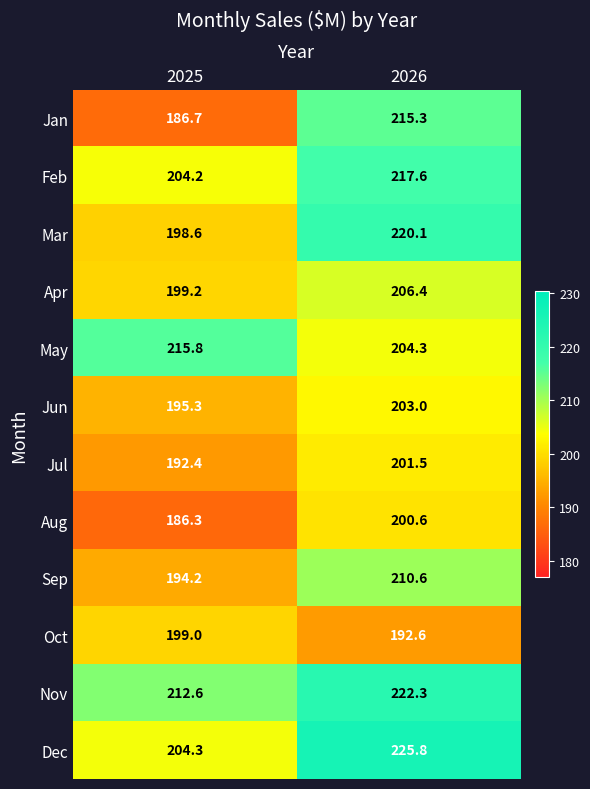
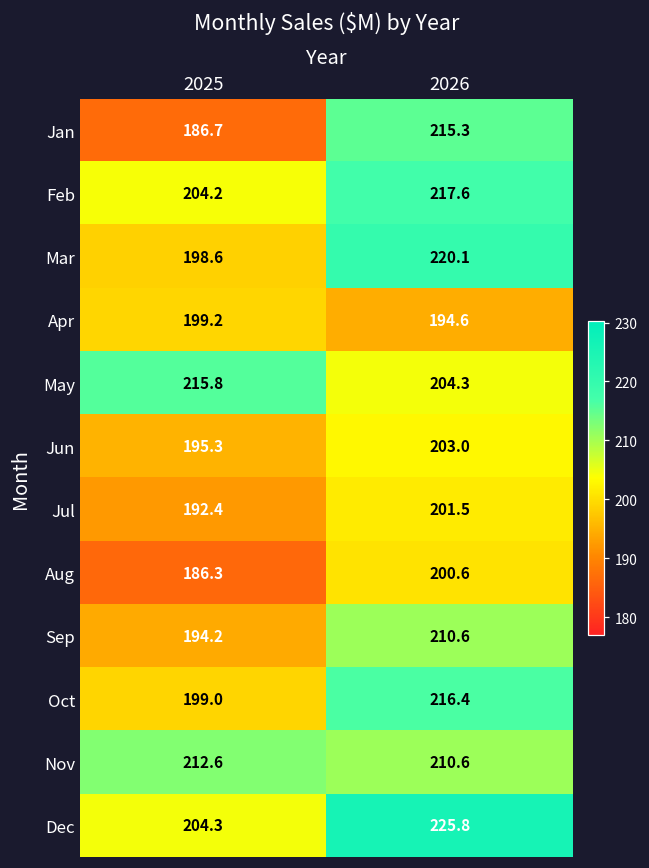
  {
    "Jan": {
      "2025": 186.7,
      "2026": 215.3
    },
    "Feb": {
      "2025": 204.2,
      "2026": 217.6
    },
    "Mar": {
      "2025": 198.6,
      "2026": 220.1
    },
    "Apr": {
      "2025": 199.2,
-     "2026": 206.4
+     "2026": 194.6
    },
    "May": {
      "2025": 215.8,
      "2026": 204.3
    },
    "Jun": {
      "2025": 195.3,
      "2026": 203.0
    },
    "Jul": {
      "2025": 192.4,
      "2026": 201.5
    },
    "Aug": {
      "2025": 186.3,
      "2026": 200.6
    },
    "Sep": {
      "2025": 194.2,
      "2026": 210.6
    },
    "Oct": {
      "2025": 199.0,
-     "2026": 192.6
+     "2026": 216.4
    },
    "Nov": {
      "2025": 212.6,
-     "2026": 222.3
+     "2026": 210.6
    },
    "Dec": {
      "2025": 204.3,
      "2026": 225.8
    }
  }
